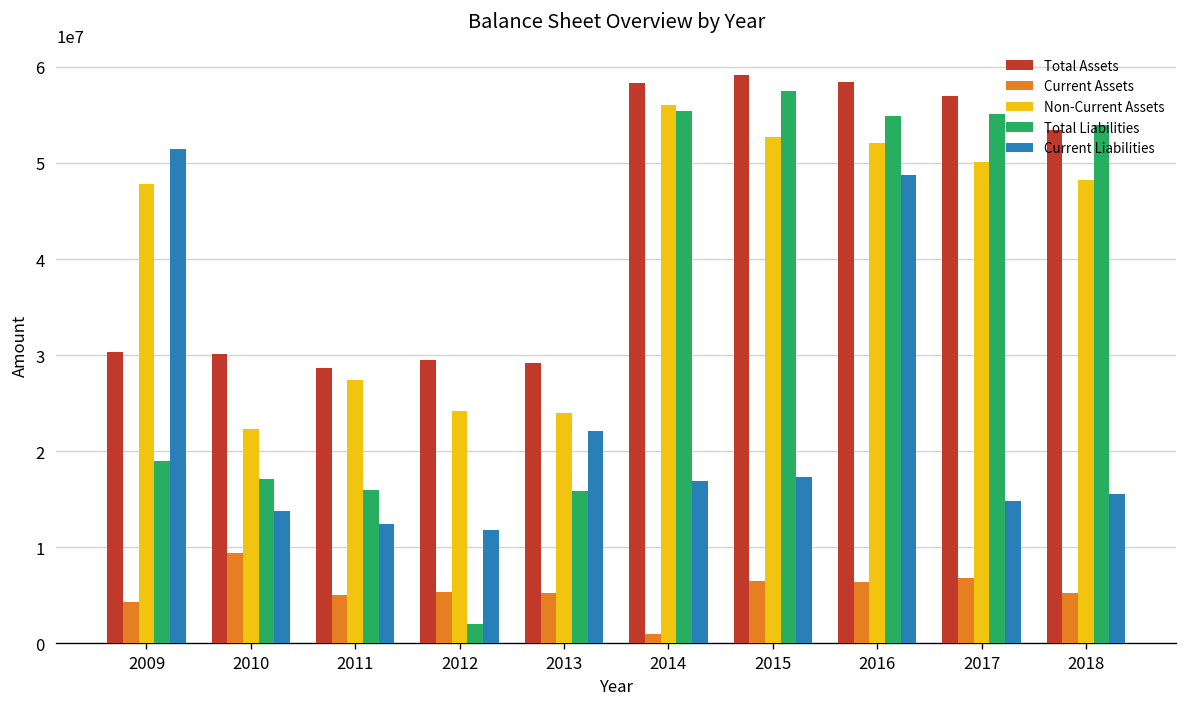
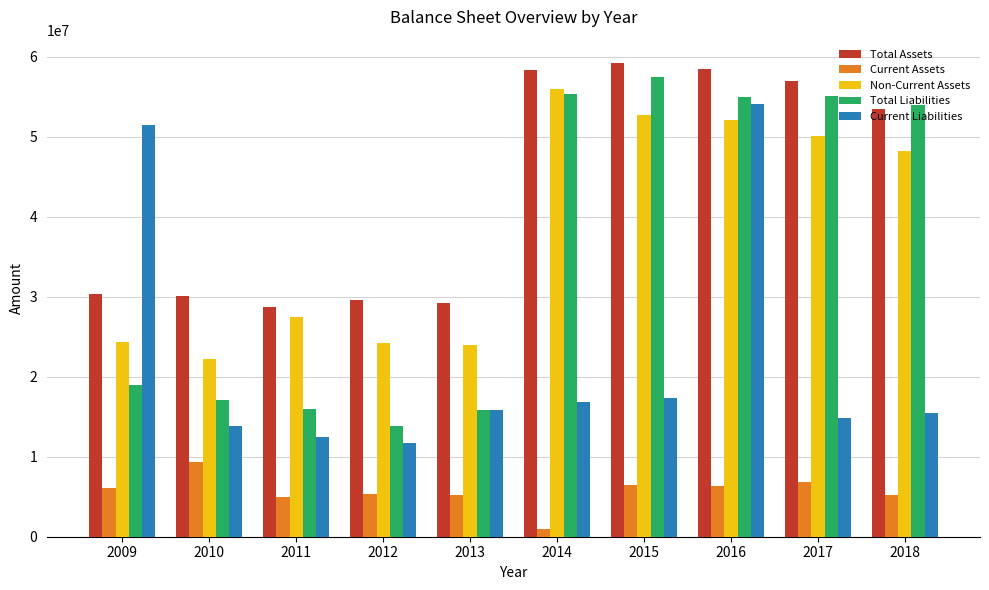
  {
    "Total Assets": {
      "2009": 30000000,
      "2010": 30000000,
      "2011": 29000000,
      "2012": 30000000,
      "2013": 29000000,
      "2014": 58000000,
      "2015": 59000000,
      "2016": 58000000,
      "2017": 57000000,
      "2018": 53000000
    },
    "Current Assets": {
-     "2009": 4000000,
+     "2009": 6000000,
      "2010": 9000000,
      "2011": 5000000,
      "2012": 5000000,
      "2013": 5000000,
      "2014": 1000000,
      "2015": 6000000,
      "2016": 6000000,
      "2017": 7000000,
      "2018": 5000000
    },
    "Non-Current Assets": {
-     "2009": 48000000,
+     "2009": 24000000,
      "2010": 22000000,
      "2011": 27000000,
      "2012": 24000000,
      "2013": 24000000,
      "2014": 56000000,
      "2015": 53000000,
      "2016": 52000000,
      "2017": 50000000,
      "2018": 48000000
    },
    "Total Liabilities": {
      "2009": 19000000,
      "2010": 17000000,
      "2011": 16000000,
-     "2012": 2000000,
+     "2012": 14000000,
      "2013": 16000000,
      "2014": 55000000,
      "2015": 58000000,
      "2016": 55000000,
      "2017": 55000000,
      "2018": 54000000
    },
    "Current Liabilities": {
      "2009": 51000000,
      "2010": 14000000,
      "2011": 12000000,
      "2012": 12000000,
-     "2013": 22000000,
+     "2013": 16000000,
      "2014": 17000000,
      "2015": 17000000,
-     "2016": 49000000,
+     "2016": 54000000,
      "2017": 15000000,
      "2018": 15000000
    }
  }
